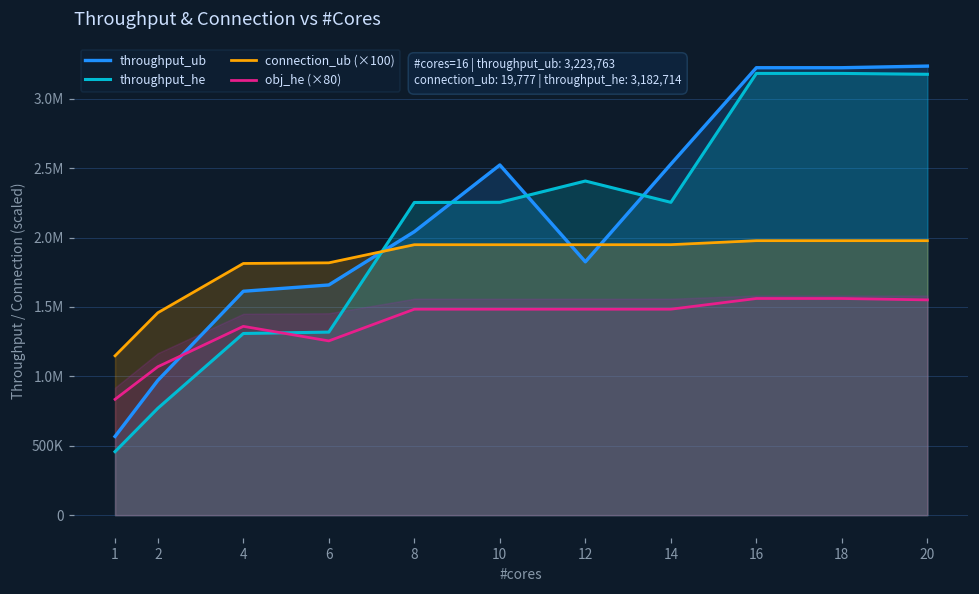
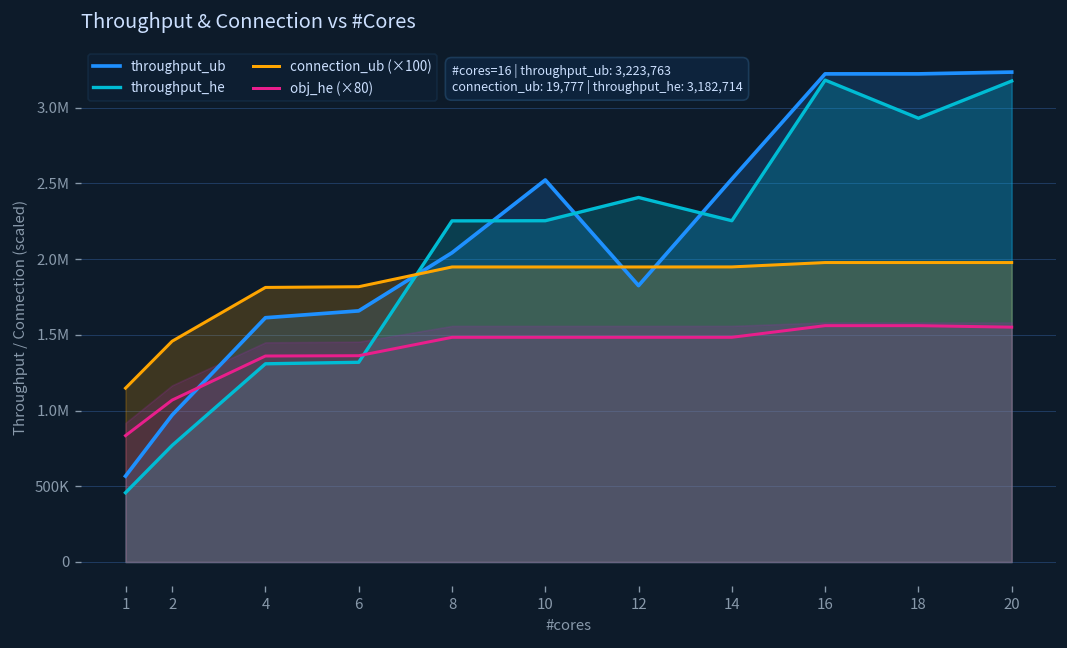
  {
    "throughput_ub": {
      "1": 570000,
      "2": 970000,
      "4": 1610000,
      "6": 1660000,
      "8": 2040000,
      "10": 2520000,
      "12": 1830000,
      "14": 2530000,
      "16": 3220000,
      "18": 3220000,
      "20": 3240000
    },
    "throughput_he": {
      "1": 460000,
      "2": 770000,
      "4": 1310000,
      "6": 1320000,
      "8": 2250000,
      "10": 2250000,
      "12": 2410000,
      "14": 2250000,
      "16": 3180000,
-     "18": 3180000,
+     "18": 2930000,
      "20": 3180000
    },
    "connection_ub (×100)": {
      "1": 1150000,
      "2": 1460000,
      "4": 1810000,
      "6": 1820000,
      "8": 1950000,
      "10": 1950000,
      "12": 1950000,
      "14": 1950000,
      "16": 1980000,
      "18": 1980000,
      "20": 1980000
    },
    "obj_he (×80)": {
      "1": 830000,
      "2": 1070000,
      "4": 1360000,
-     "6": 1260000,
+     "6": 1360000,
      "8": 1480000,
      "10": 1480000,
      "12": 1480000,
      "14": 1480000,
      "16": 1560000,
      "18": 1560000,
      "20": 1550000
    }
  }
